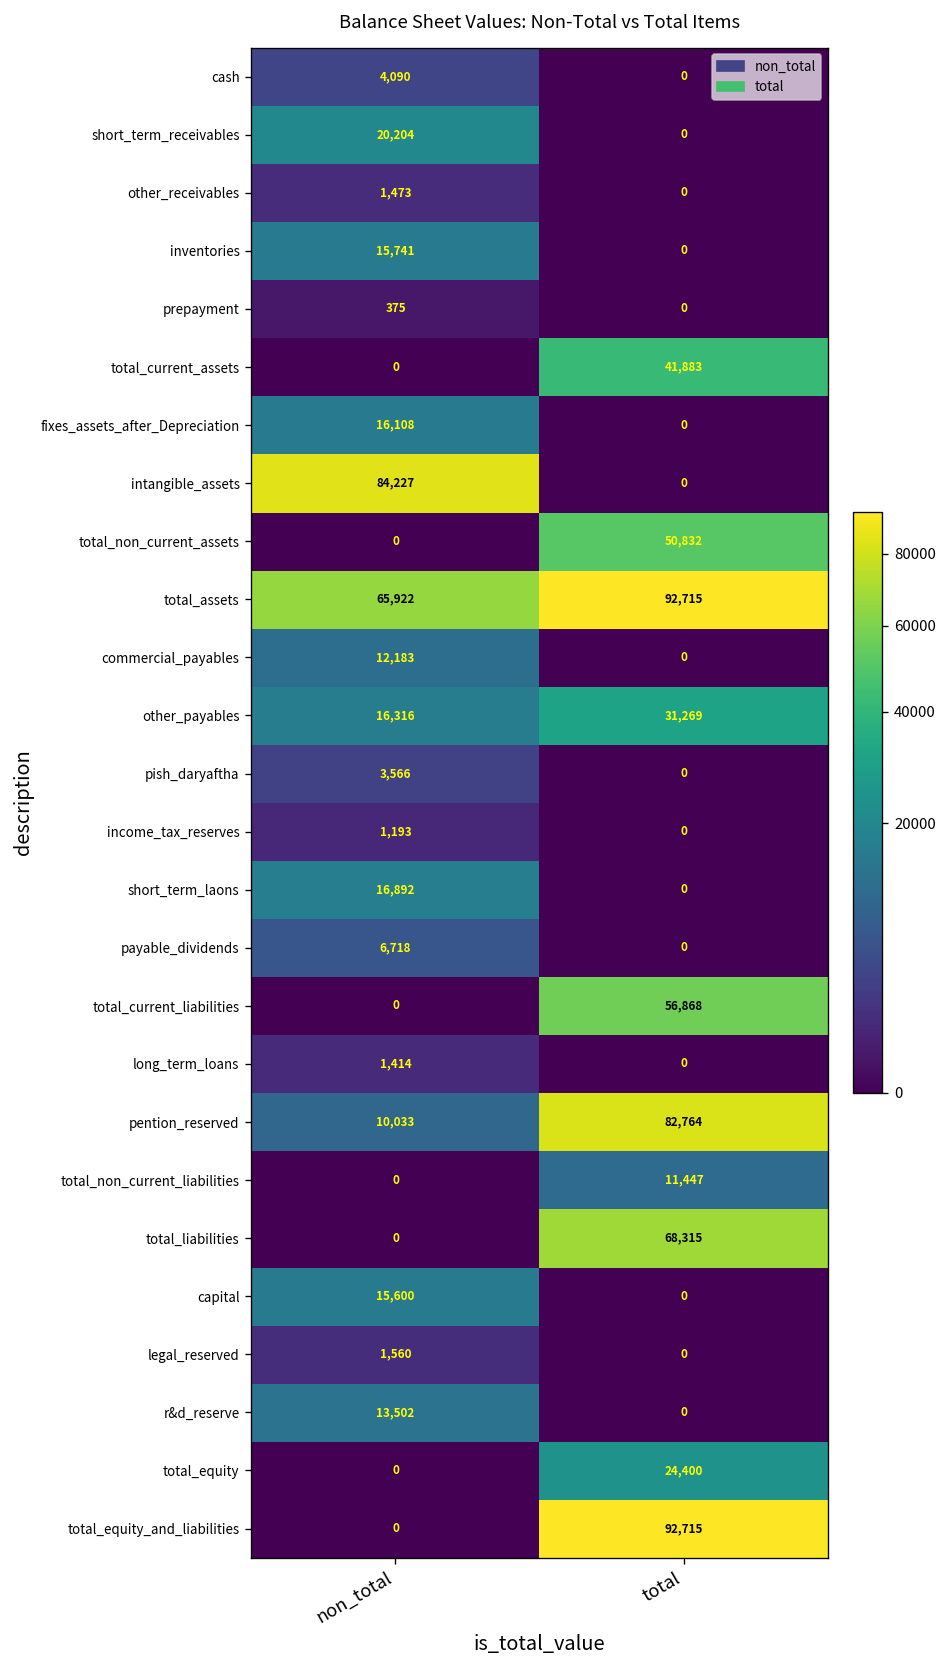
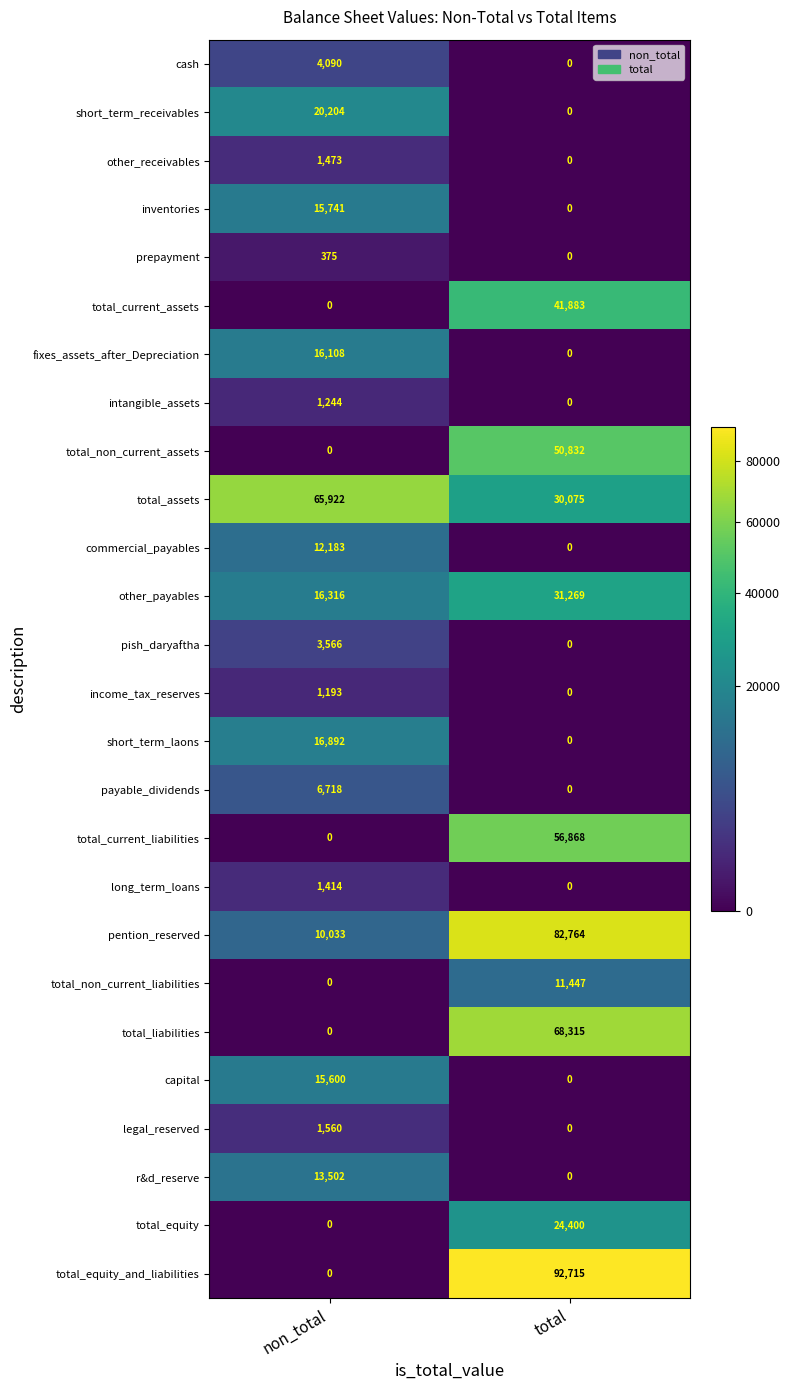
  {
    "cash": {
      "non_total": "4,090",
      "total": "0"
    },
    "short_term_receivables": {
      "non_total": "20,204",
      "total": "0"
    },
    "other_receivables": {
      "non_total": "1,473",
      "total": "0"
    },
    "inventories": {
      "non_total": "15,741",
      "total": "0"
    },
    "prepayment": {
      "non_total": "375",
      "total": "0"
    },
    "total_current_assets": {
      "non_total": "0",
      "total": "41,883"
    },
    "fixes_assets_after_Depreciation": {
      "non_total": "16,108",
      "total": "0"
    },
    "intangible_assets": {
-     "non_total": "84,227",
+     "non_total": "1,244",
      "total": "0"
    },
    "total_non_current_assets": {
      "non_total": "0",
      "total": "50,832"
    },
    "total_assets": {
      "non_total": "65,922",
-     "total": "92,715"
+     "total": "30,075"
    },
    "commercial_payables": {
      "non_total": "12,183",
      "total": "0"
    },
    "other_payables": {
      "non_total": "16,316",
      "total": "31,269"
    },
    "pish_daryaftha": {
      "non_total": "3,566",
      "total": "0"
    },
    "income_tax_reserves": {
      "non_total": "1,193",
      "total": "0"
    },
    "short_term_laons": {
      "non_total": "16,892",
      "total": "0"
    },
    "payable_dividends": {
      "non_total": "6,718",
      "total": "0"
    },
    "total_current_liabilities": {
      "non_total": "0",
      "total": "56,868"
    },
    "long_term_loans": {
      "non_total": "1,414",
      "total": "0"
    },
    "pention_reserved": {
      "non_total": "10,033",
      "total": "82,764"
    },
    "total_non_current_liabilities": {
      "non_total": "0",
      "total": "11,447"
    },
    "total_liabilities": {
      "non_total": "0",
      "total": "68,315"
    },
    "capital": {
      "non_total": "15,600",
      "total": "0"
    },
    "legal_reserved": {
      "non_total": "1,560",
      "total": "0"
    },
    "r&d_reserve": {
      "non_total": "13,502",
      "total": "0"
    },
    "total_equity": {
      "non_total": "0",
      "total": "24,400"
    },
    "total_equity_and_liabilities": {
      "non_total": "0",
      "total": "92,715"
    }
  }
